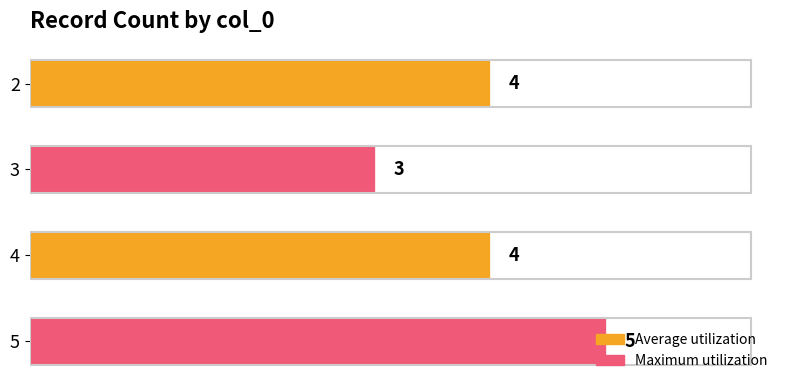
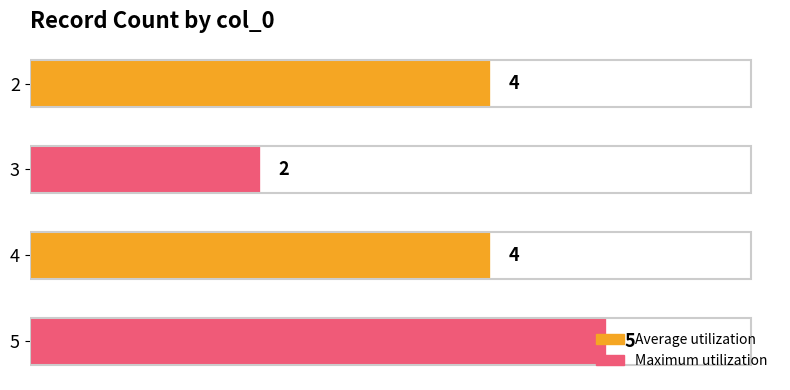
  {
    "2": 4,
-   "3": 3,
+   "3": 2,
    "4": 4,
    "5": 5
  }
